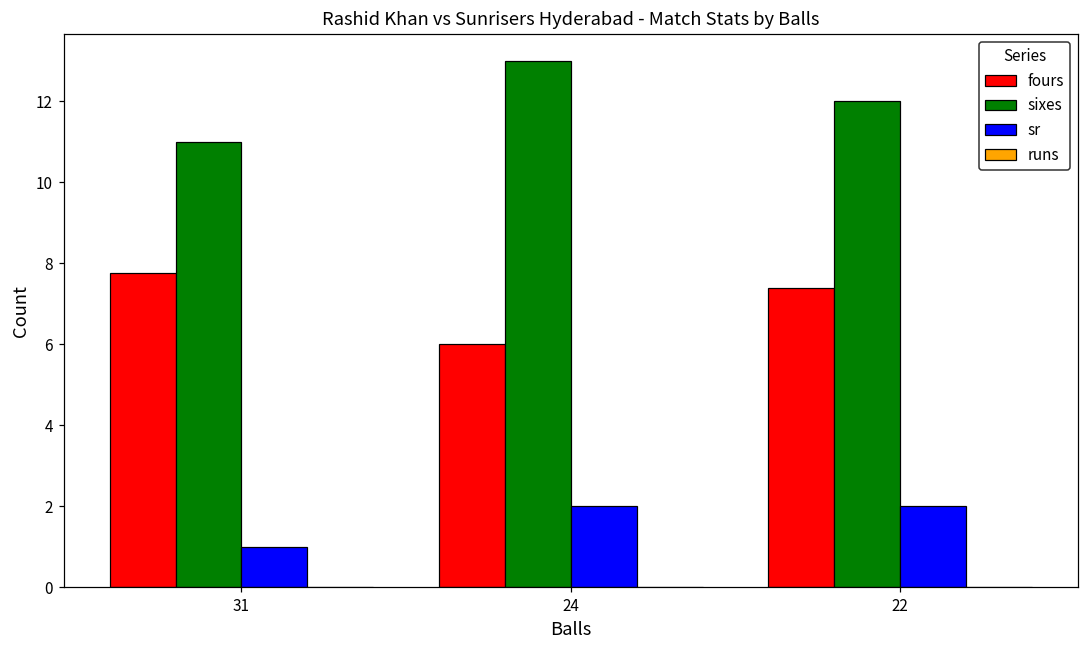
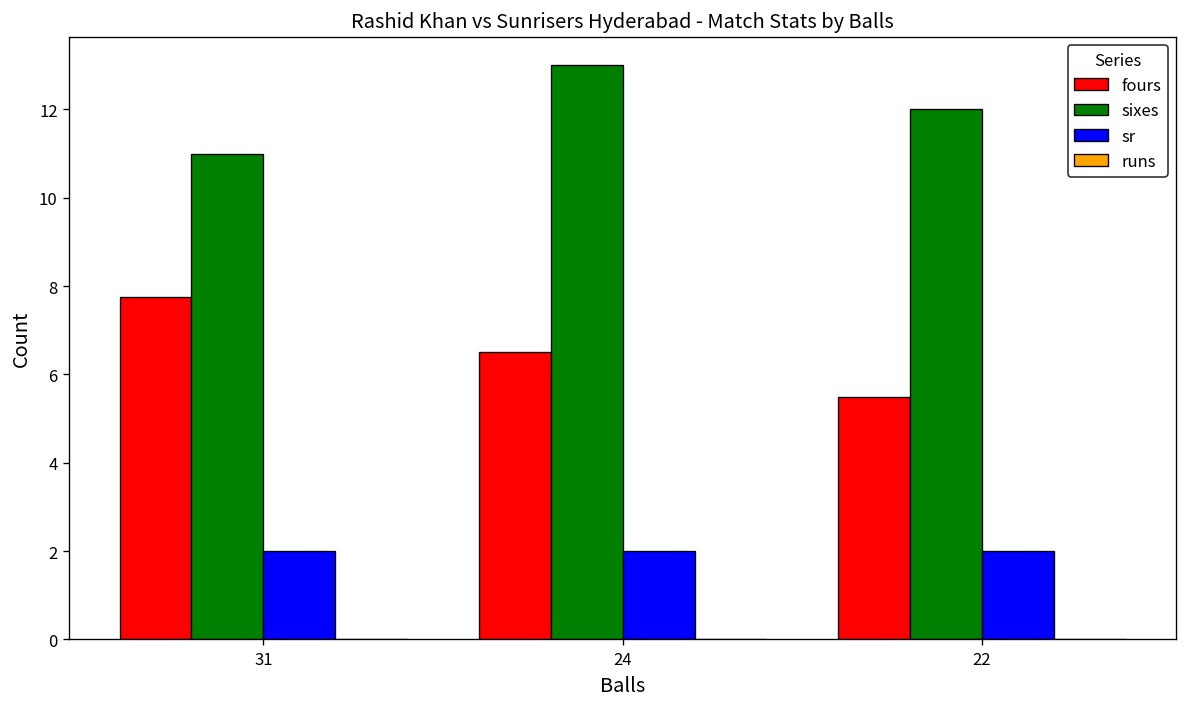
  {
    "fours": {
      "31": 7.8,
-     "24": 6.0,
-     "22": 7.4
+     "24": 6.5,
+     "22": 5.5
    },
    "sixes": {
      "31": 11.0,
      "24": 13.0,
      "22": 12.0
    },
    "sr": {
-     "31": 1,
+     "31": 2,
      "24": 2,
      "22": 2
    },
    "runs": {
      "31": 0.0,
      "24": 0.0,
      "22": 0.0
    }
  }
